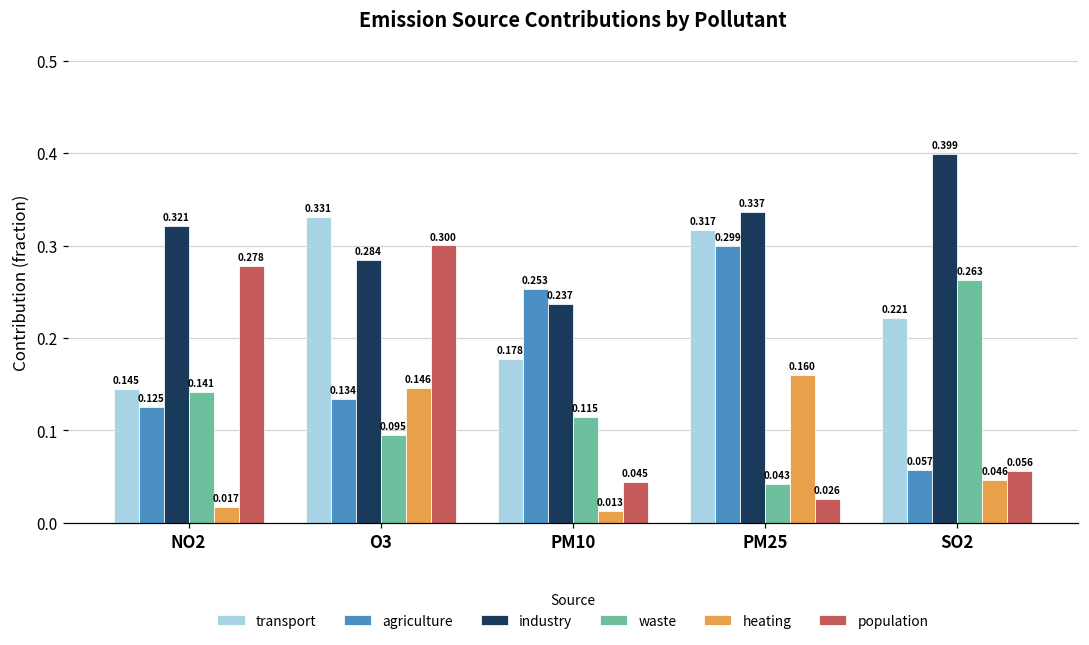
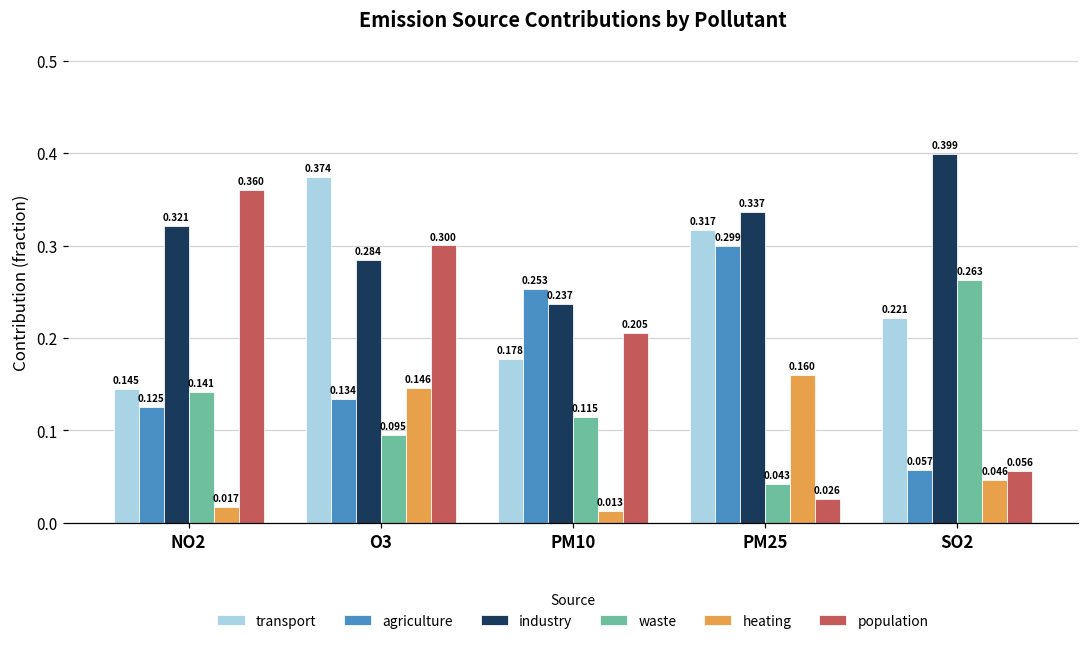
  {
    "transport": {
      "NO2": 0.145,
-     "O3": 0.331,
+     "O3": 0.374,
      "PM10": 0.178,
      "PM25": 0.317,
      "SO2": 0.221
    },
    "agriculture": {
      "NO2": 0.125,
      "O3": 0.134,
      "PM10": 0.253,
      "PM25": 0.299,
      "SO2": 0.057
    },
    "industry": {
      "NO2": 0.321,
      "O3": 0.284,
      "PM10": 0.237,
      "PM25": 0.337,
      "SO2": 0.399
    },
    "waste": {
      "NO2": 0.141,
      "O3": 0.095,
      "PM10": 0.115,
      "PM25": 0.043,
      "SO2": 0.263
    },
    "heating": {
      "NO2": 0.017,
      "O3": 0.146,
      "PM10": 0.013,
      "PM25": 0.160,
      "SO2": 0.046
    },
    "population": {
-     "NO2": 0.278,
+     "NO2": 0.360,
      "O3": 0.300,
-     "PM10": 0.045,
+     "PM10": 0.205,
      "PM25": 0.026,
      "SO2": 0.056
    }
  }
